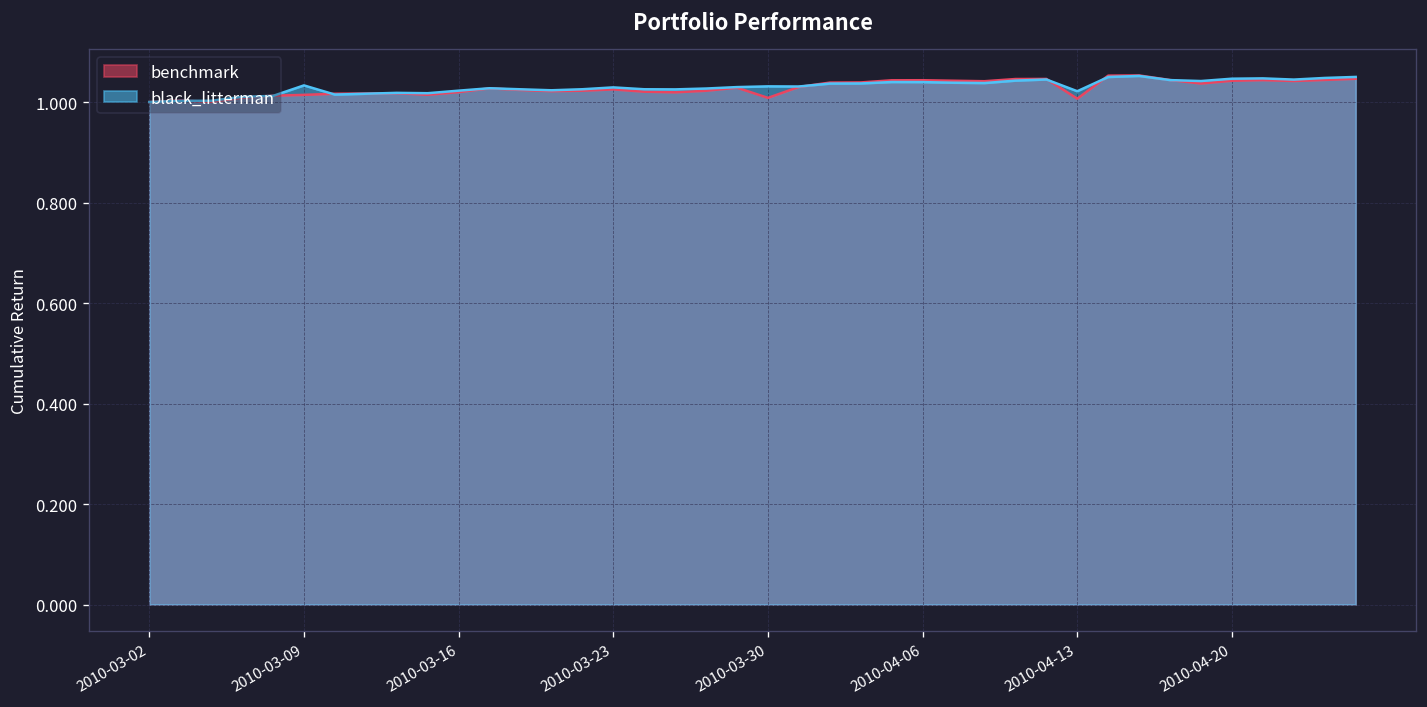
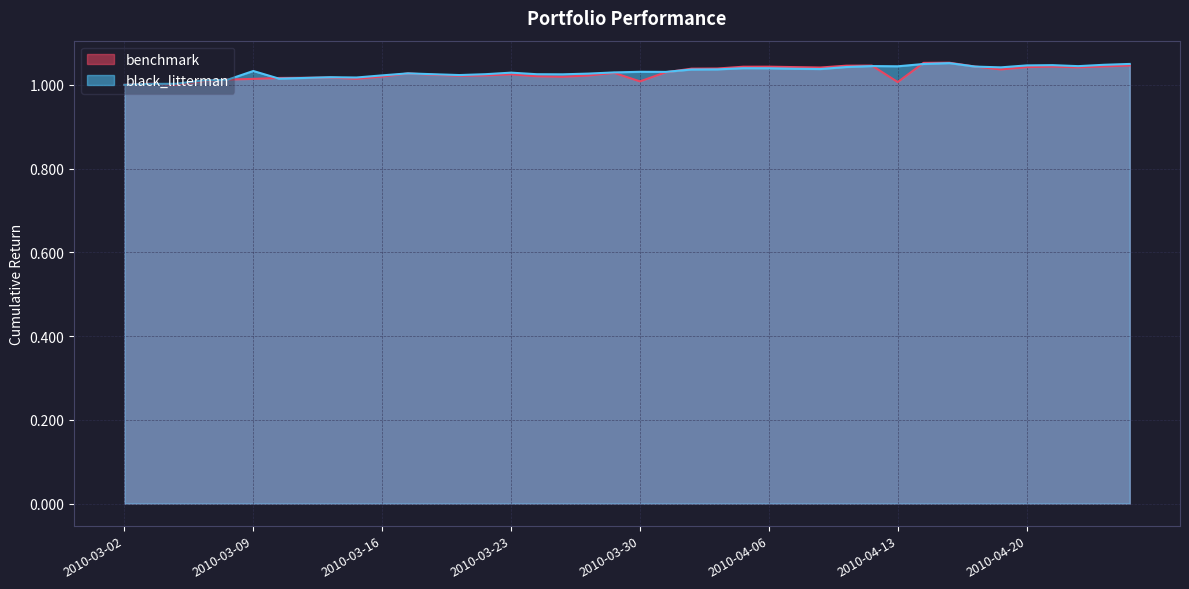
  {
    "benchmark": {
      "2010-03-09": 1.01,
      "2010-03-30": 1.01,
      "2010-04-13": 1.01
    },
    "black_litterman": {
      "2010-03-09": 1.03,
      "2010-03-30": 1.03,
-     "2010-04-13": 1.02
+     "2010-04-13": 1.04
    }
  }
